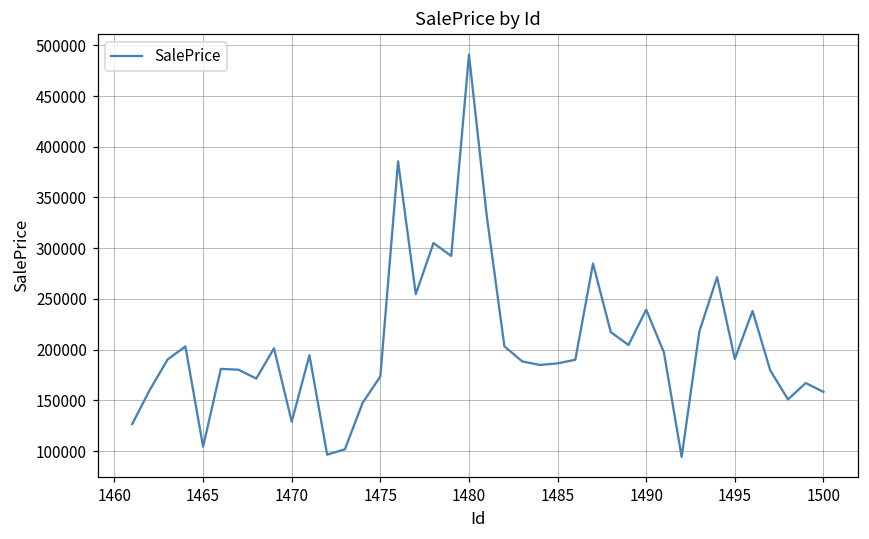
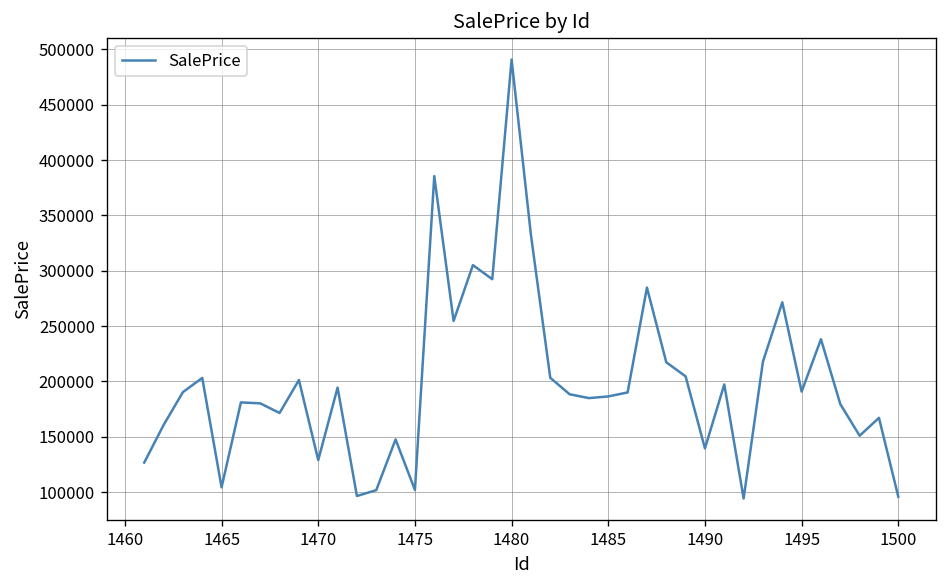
  {
    "1465": 100000,
    "1470": 130000,
-   "1475": 170000,
+   "1475": 100000,
    "1480": 490000,
    "1485": 190000,
-   "1490": 240000,
+   "1490": 140000,
    "1495": 190000,
-   "1500": 160000
+   "1500": 100000
  }
